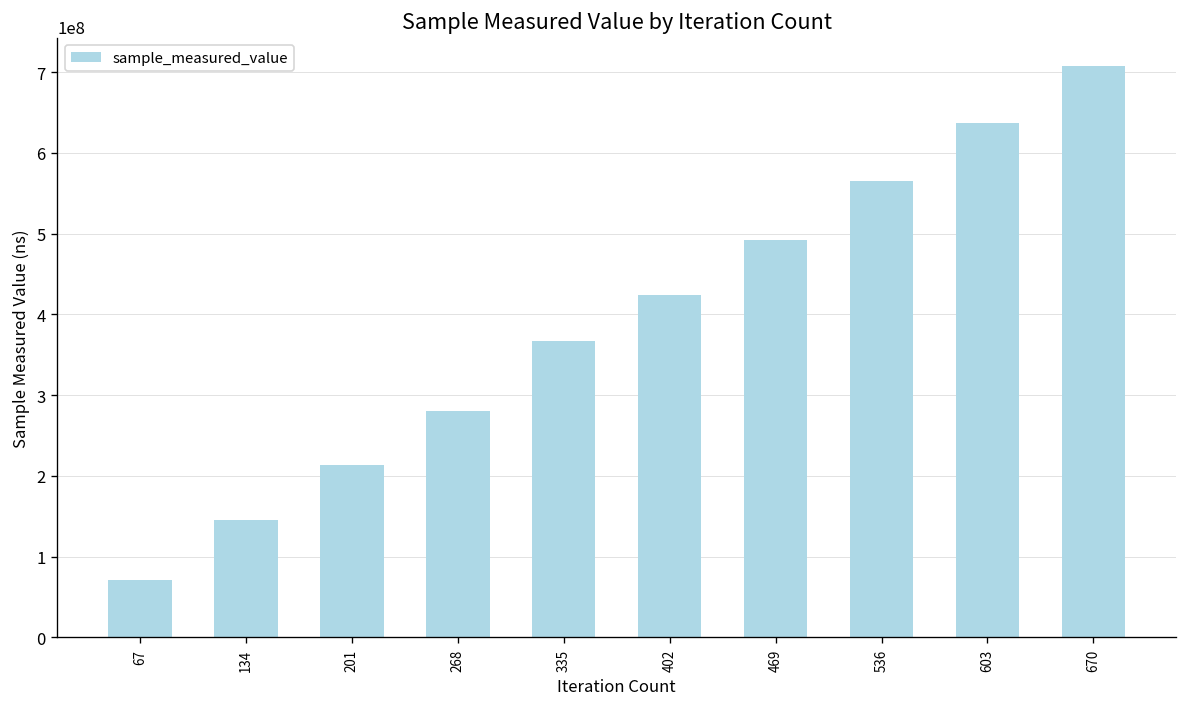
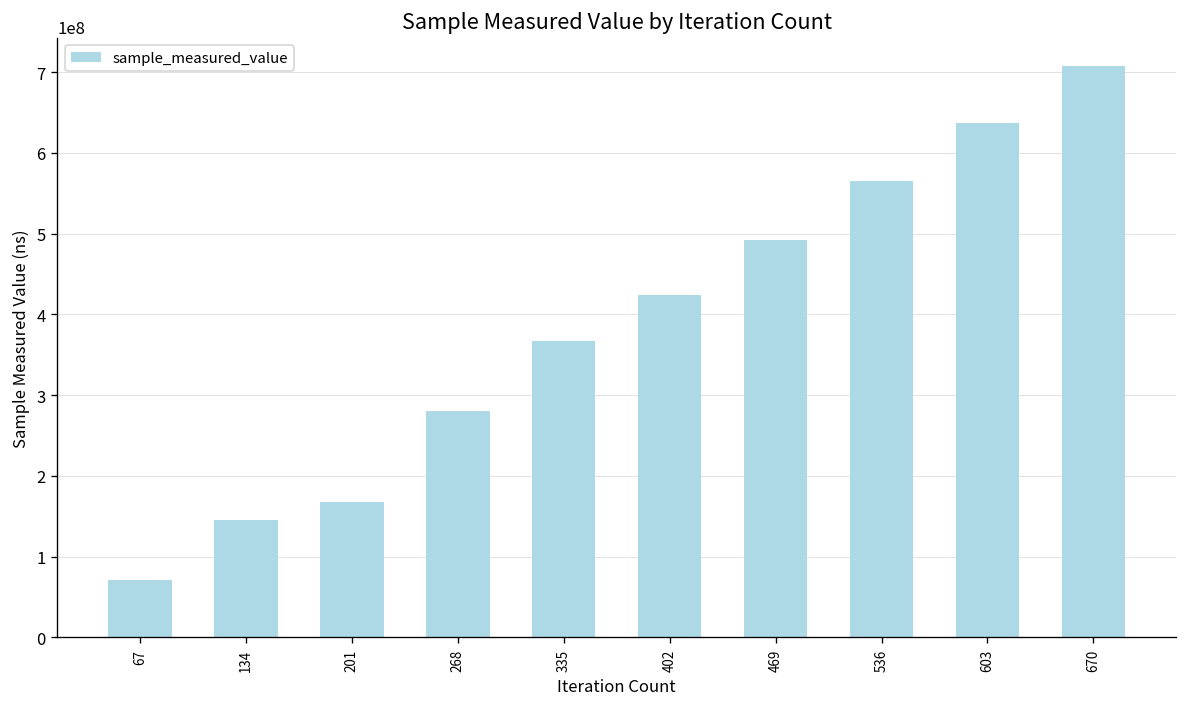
  {
    "67": 70000000,
    "134": 140000000,
-   "201": 210000000,
+   "201": 170000000,
    "268": 280000000,
    "335": 370000000,
    "402": 420000000,
    "469": 490000000,
    "536": 560000000,
    "603": 640000000,
    "670": 710000000
  }
